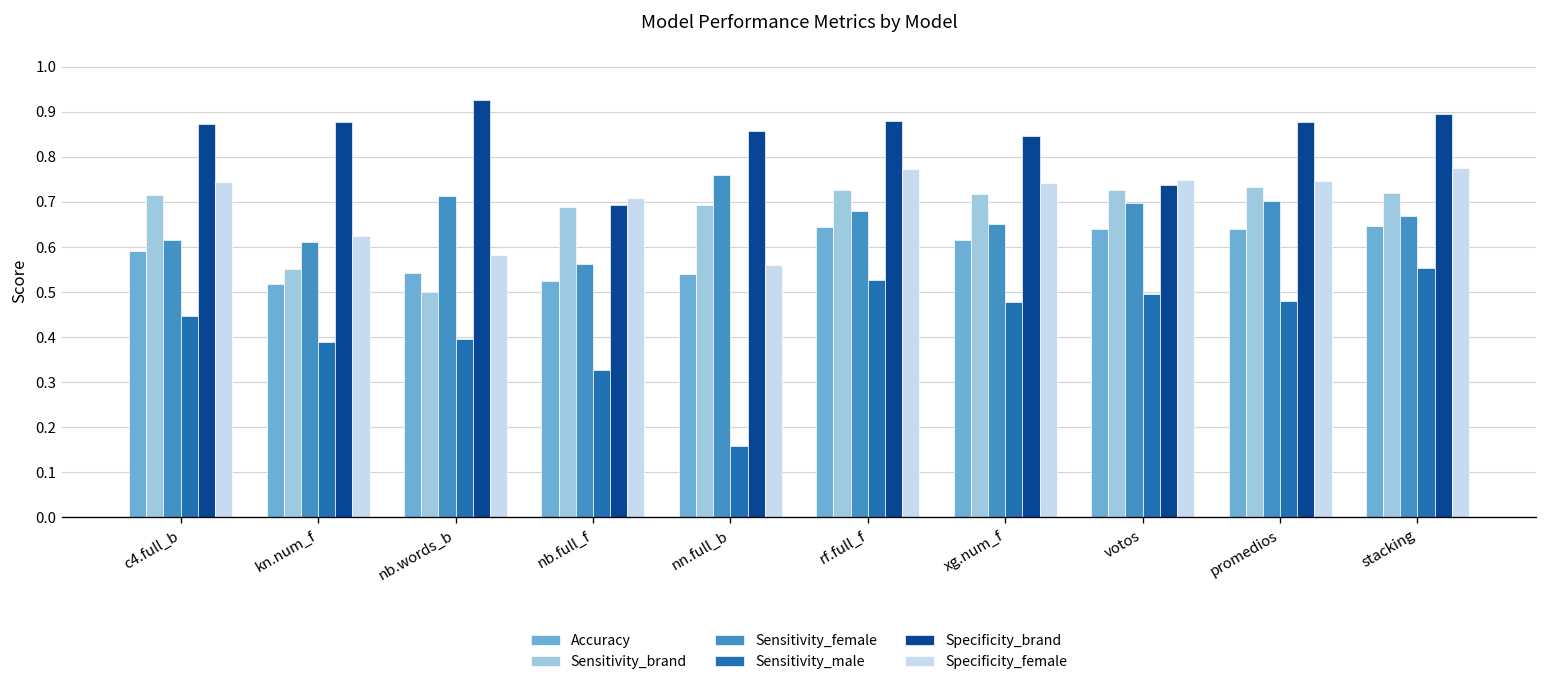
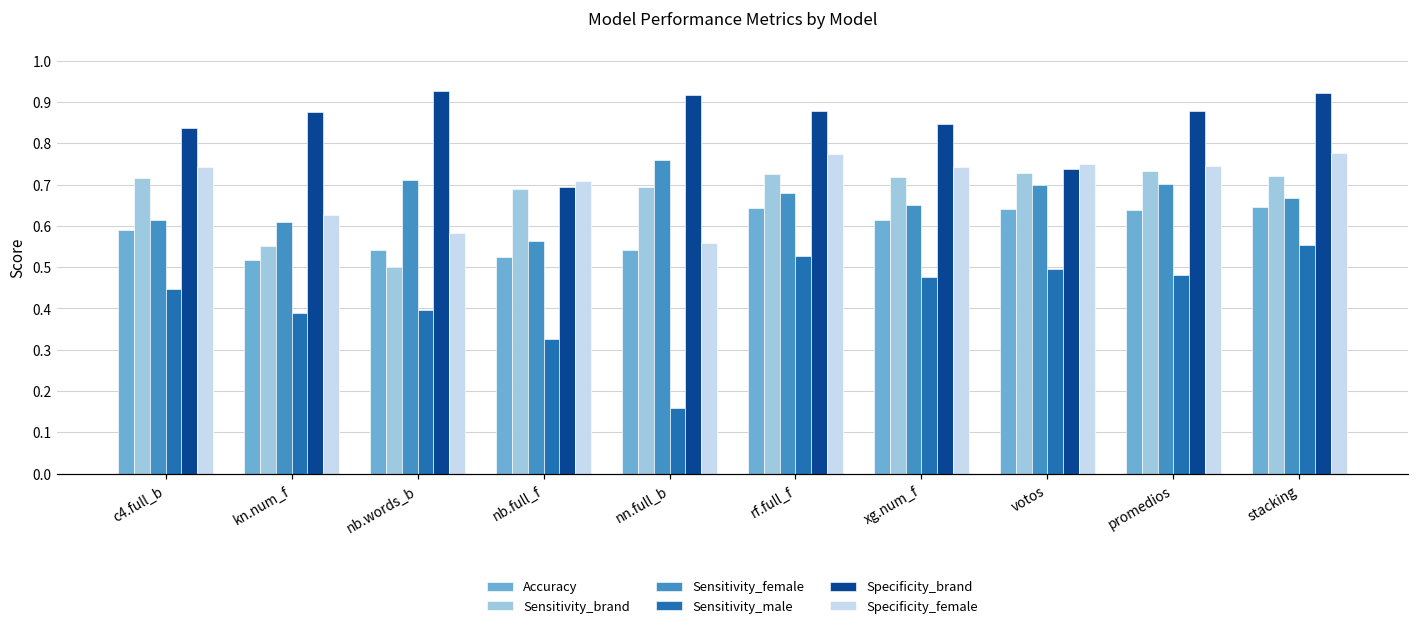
  {
    "Specificity_brand": {
-     "c4.full_b": 0.87,
+     "c4.full_b": 0.84,
      "kn.num_f": 0.88,
      "nb.words_b": 0.93,
      "nb.full_f": 0.69,
-     "nn.full_b": 0.86,
+     "nn.full_b": 0.92,
      "rf.full_f": 0.88,
      "xg.num_f": 0.85,
      "votos": 0.74,
      "promedios": 0.88,
-     "stacking": 0.90
+     "stacking": 0.92
    }
  }
